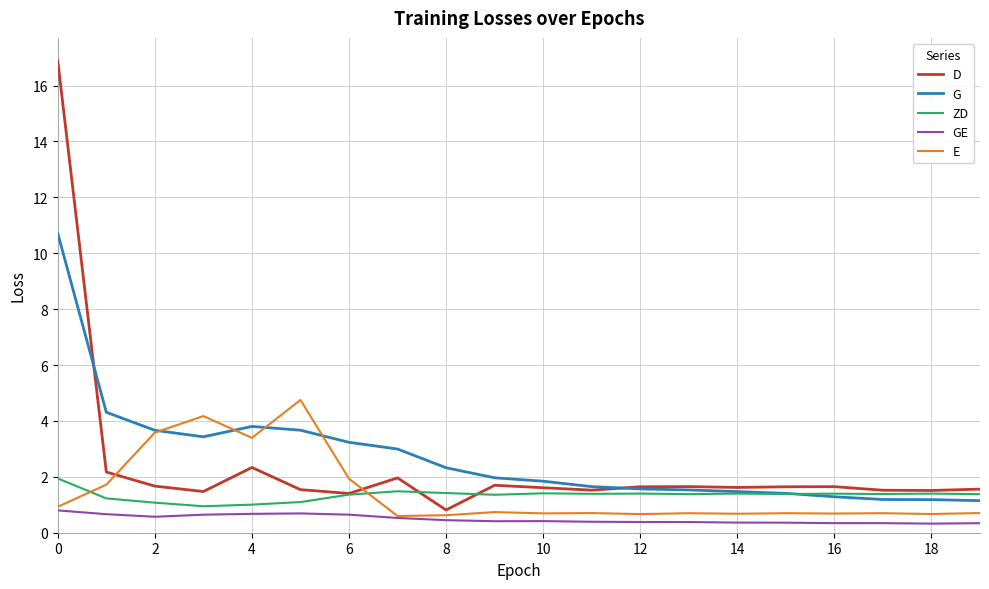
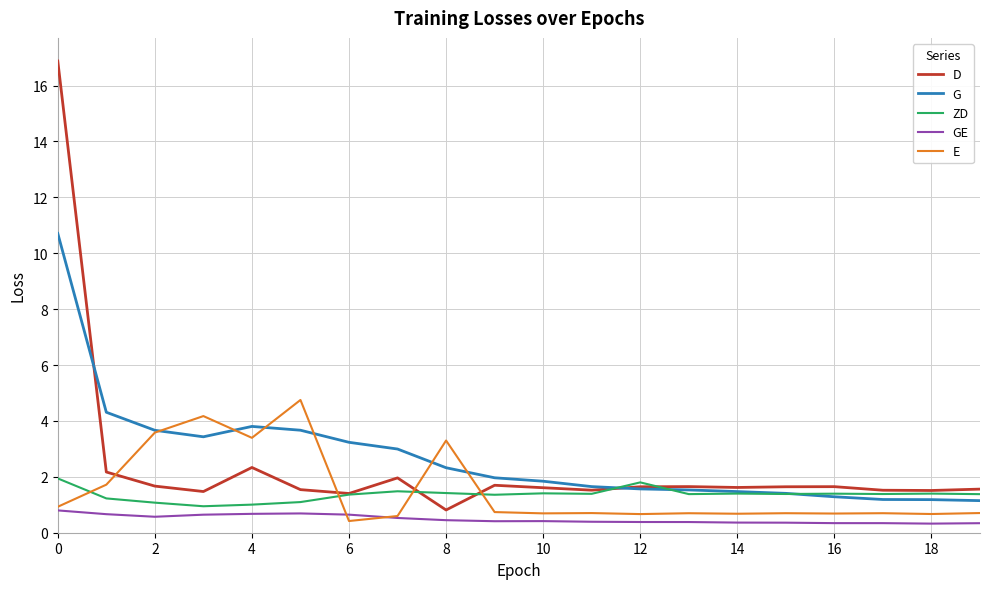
  {
    "D": {
      "0": 16.9,
      "2": 1.7,
      "4": 2.3,
      "8": 0.8,
      "10": 1.6,
      "14": 1.6,
      "16": 1.6,
      "18": 1.5
    },
    "G": {
      "0": 10.7,
      "4": 3.8,
      "6": 3.2,
      "8": 2.3,
      "10": 1.8,
      "16": 1.3,
      "18": 1.2
    },
    "ZD": {
      "0": 1.9,
      "2": 1.1,
      "4": 1.0,
      "8": 1.4,
      "10": 1.4,
-     "12": 1.4,
+     "12": 1.8,
      "16": 1.4,
      "18": 1.4
    },
    "GE": {
      "0": 0.8,
      "2": 0.6,
      "4": 0.7,
      "6": 0.6,
      "8": 0.4,
      "10": 0.4,
      "12": 0.4,
      "14": 0.4,
      "16": 0.3,
      "18": 0.3
    },
    "E": {
      "0": 0.9,
      "4": 3.4,
-     "6": 1.9,
-     "8": 0.6,
+     "6": 0.4,
+     "8": 3.3,
      "10": 0.7,
      "12": 0.7,
      "14": 0.7,
      "16": 0.7,
      "18": 0.7
    }
  }
